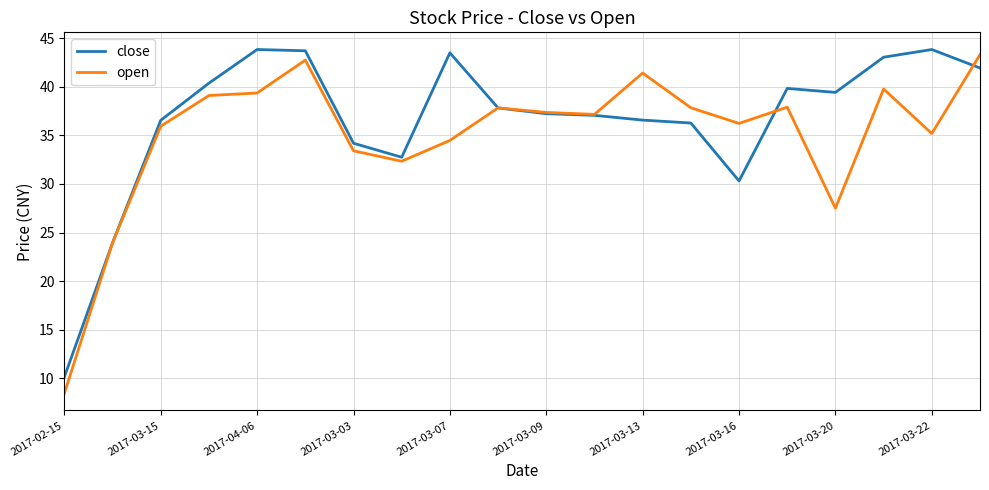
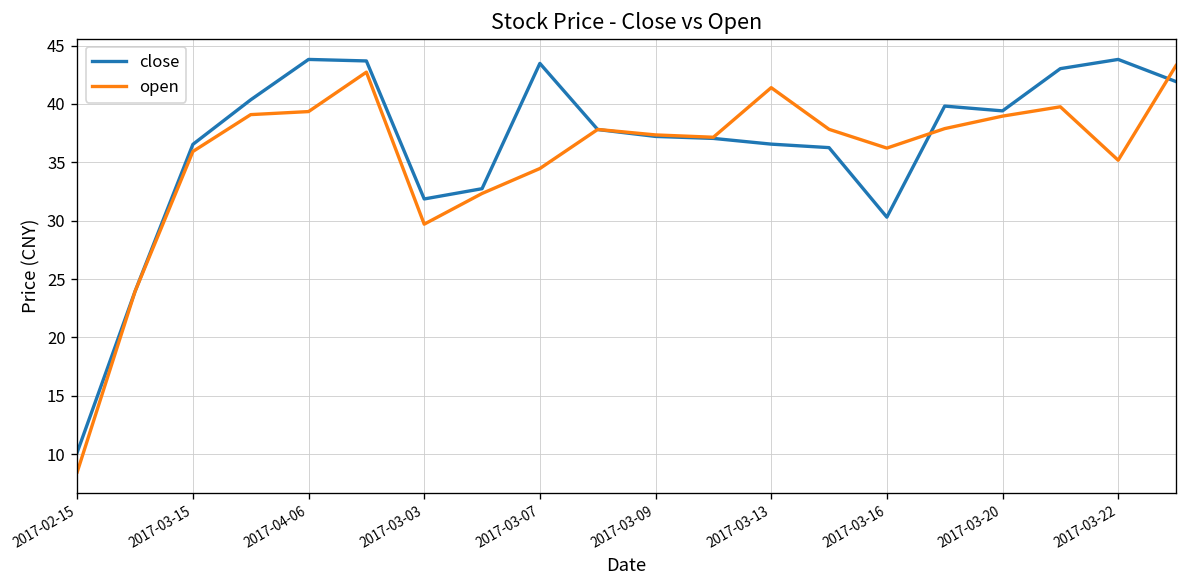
  {
    "close": {
      "2017-02-15": 10,
      "2017-03-15": 37,
      "2017-04-06": 44,
-     "2017-03-03": 34,
+     "2017-03-03": 32,
      "2017-03-07": 43,
      "2017-03-13": 37,
      "2017-03-16": 30,
      "2017-03-20": 39,
      "2017-03-22": 44
    },
    "open": {
      "2017-02-15": 8,
      "2017-03-15": 36,
      "2017-04-06": 39,
-     "2017-03-03": 33,
+     "2017-03-03": 30,
      "2017-03-07": 34,
      "2017-03-13": 41,
      "2017-03-16": 36,
-     "2017-03-20": 28,
+     "2017-03-20": 39,
      "2017-03-22": 35
    }
  }
